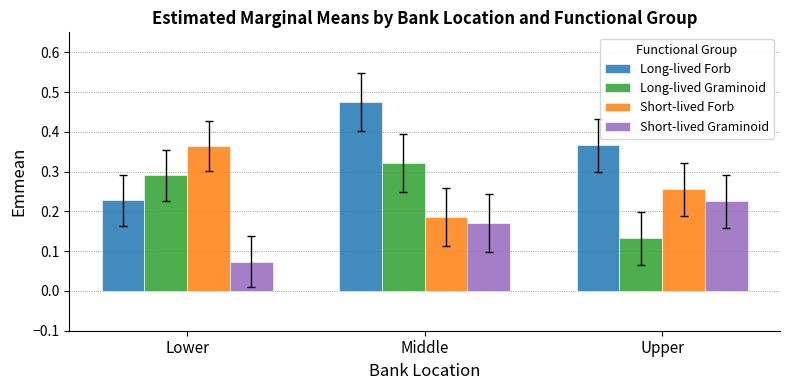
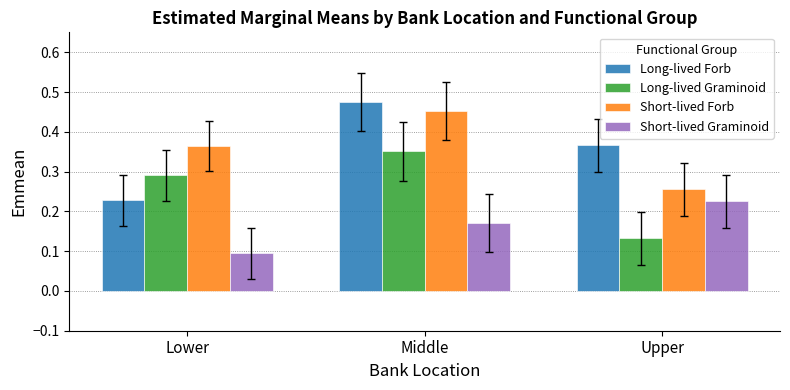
  {
    "Long-lived Graminoid": {
      "Lower": 0.29,
-     "Middle": 0.32,
+     "Middle": 0.35,
      "Upper": 0.13
    },
    "Short-lived Forb": {
      "Lower": 0.36,
-     "Middle": 0.19,
+     "Middle": 0.45,
      "Upper": 0.26
    },
    "Short-lived Graminoid": {
-     "Lower": 0.07,
+     "Lower": 0.10,
      "Middle": 0.17,
      "Upper": 0.23
    }
  }
